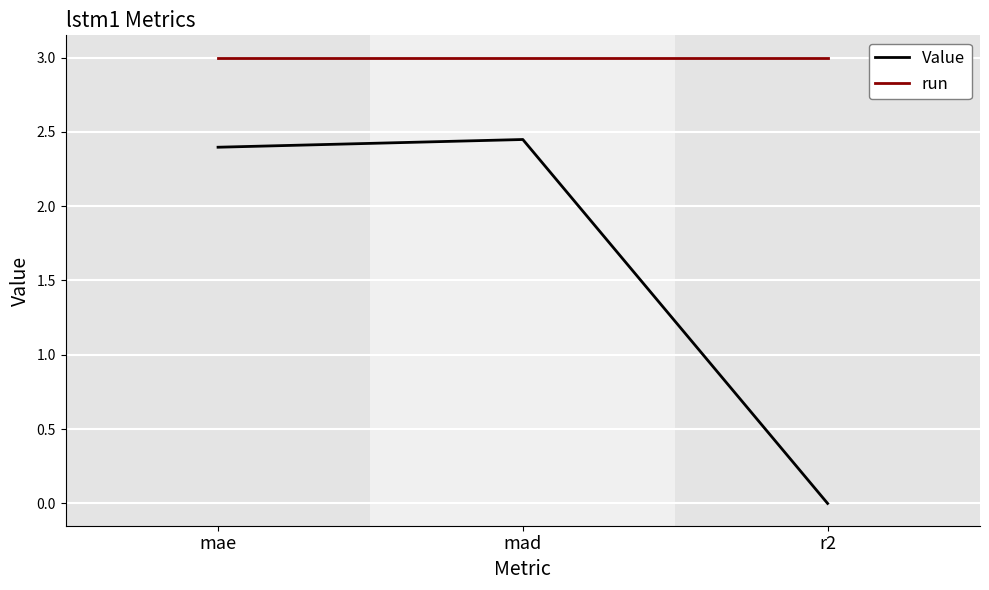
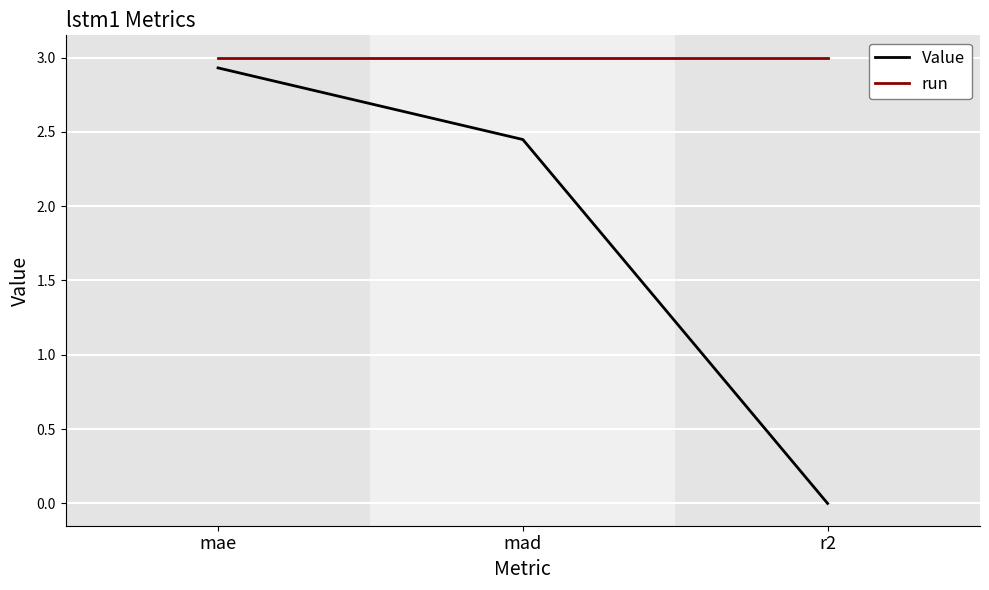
  {
    "Value": {
-     "mae": 2.40,
+     "mae": 2.93,
      "mad": 2.45,
      "r2": 0.00
    },
    "run": {
      "mae": 3.00,
      "mad": 3.00,
      "r2": 3.00
    }
  }
